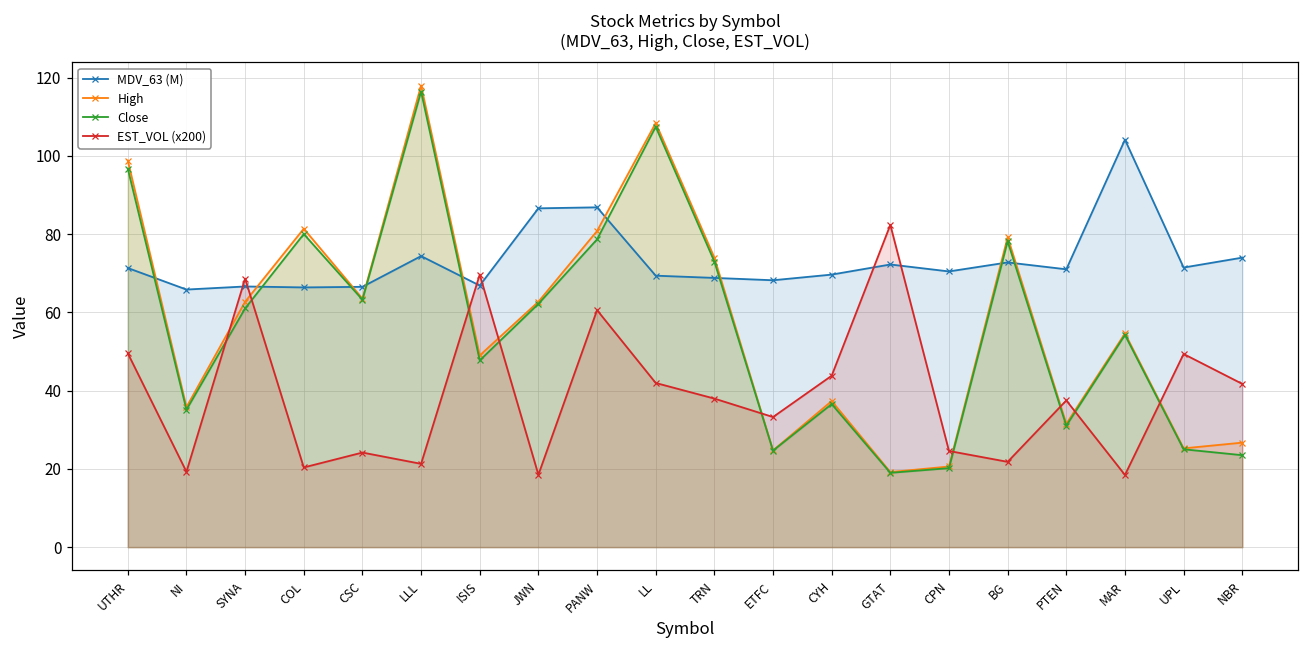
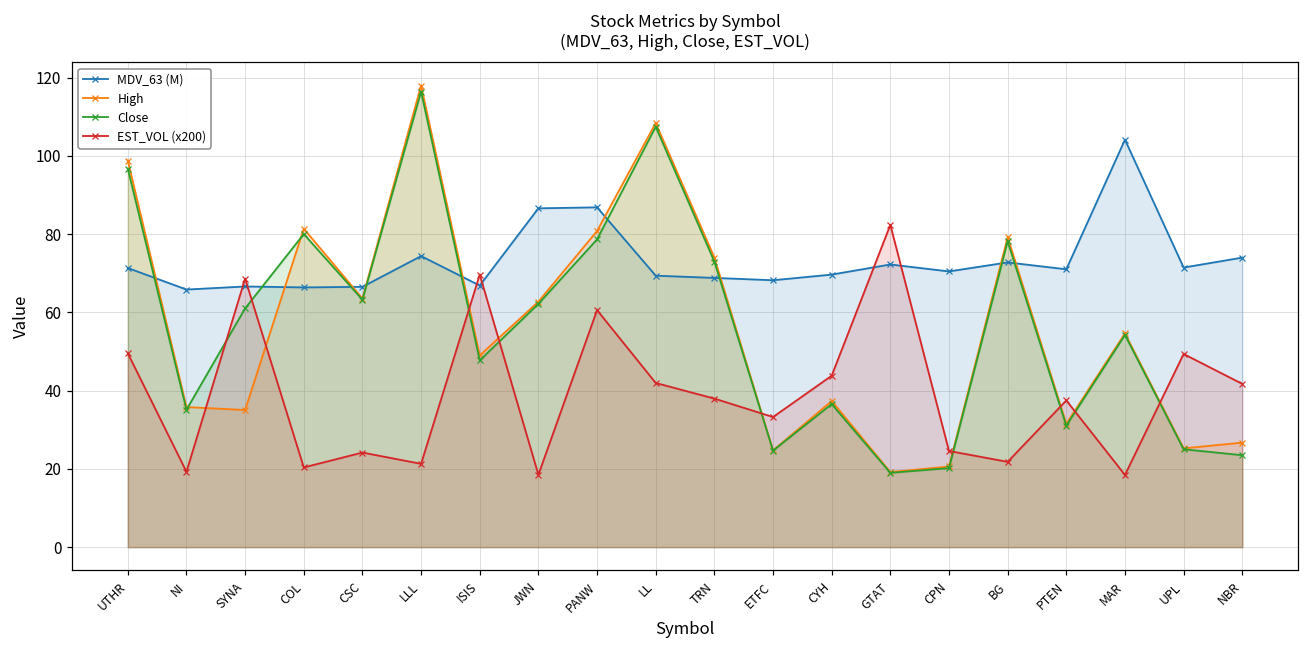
  {
    "MDV_63 (M)": {
      "UTHR": 71,
      "NI": 66,
      "SYNA": 67,
      "COL": 66,
      "CSC": 67,
      "LLL": 74,
      "ISIS": 67,
      "JWN": 87,
      "PANW": 87,
      "LL": 69,
      "TRN": 69,
      "ETFC": 68,
      "CYH": 70,
      "GTAT": 72,
      "CPN": 70,
      "BG": 73,
      "PTEN": 71,
      "MAR": 104,
      "UPL": 71,
      "NBR": 74
    },
    "High": {
      "UTHR": 99,
-     "SYNA": 63,
+     "SYNA": 35,
      "COL": 81,
      "LLL": 118,
      "ISIS": 49,
      "PANW": 81,
      "LL": 108,
      "TRN": 74,
      "CYH": 37,
      "BG": 79,
      "NBR": 27
    },
    "Close": {
      "UTHR": 97,
      "SYNA": 61,
      "COL": 80,
      "LLL": 116,
      "ISIS": 48,
      "PANW": 79,
      "LL": 107,
      "TRN": 73,
      "CYH": 37,
      "BG": 78,
      "NBR": 24
    },
    "EST_VOL (x200)": {
      "UTHR": 50,
      "NI": 19,
      "SYNA": 69,
      "COL": 20,
      "CSC": 24,
      "LLL": 21,
      "ISIS": 70,
      "JWN": 19,
      "PANW": 61,
      "LL": 42,
      "TRN": 38,
      "ETFC": 33,
      "CYH": 44,
      "GTAT": 82,
      "CPN": 25,
      "BG": 22,
      "PTEN": 37,
      "MAR": 18,
      "UPL": 49,
      "NBR": 42
    }
  }
